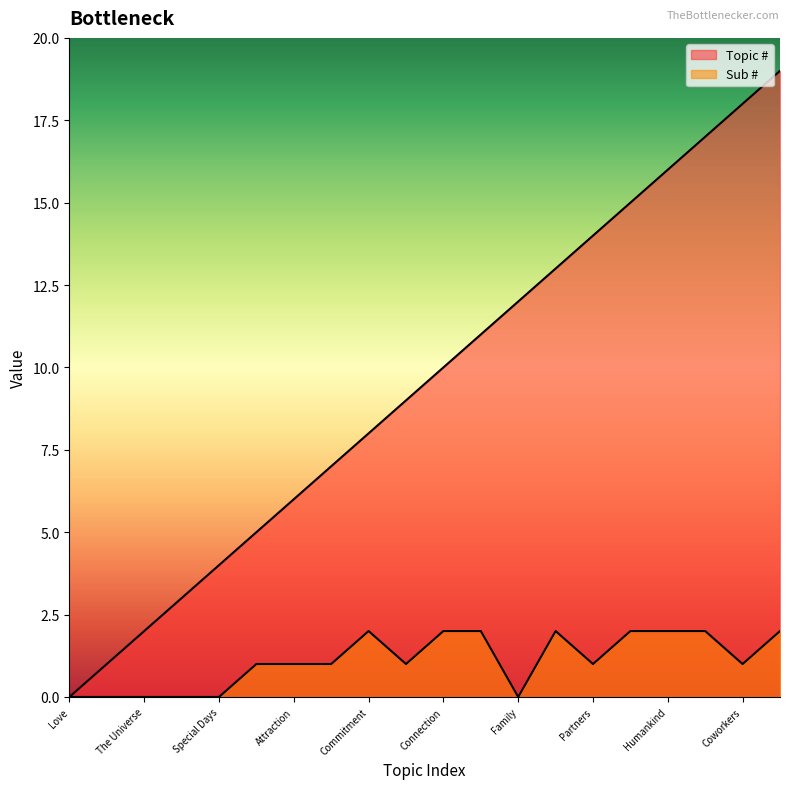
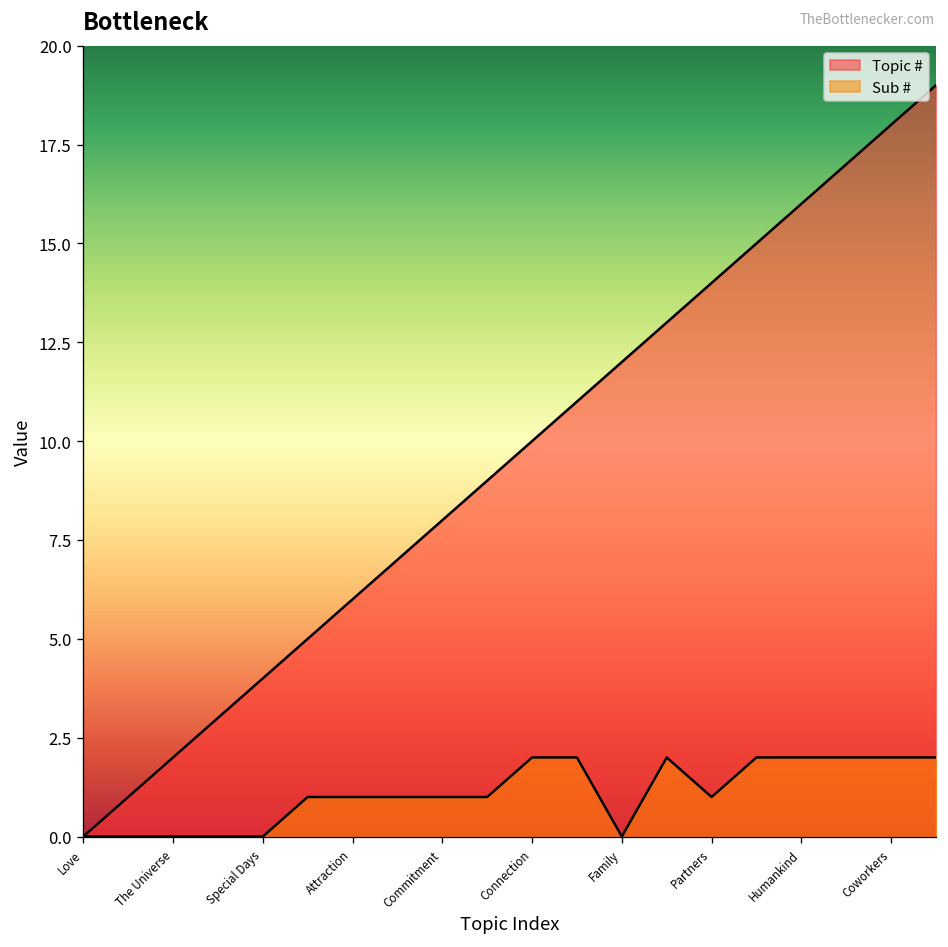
  {
    "Topic #": {
      "The Universe": 2,
      "Special Days": 4,
      "Attraction": 6,
      "Commitment": 8,
      "Connection": 10,
      "Family": 12,
      "Partners": 14,
      "Humankind": 16,
      "Coworkers": 18
    },
    "Sub #": {
      "The Universe": 0,
      "Special Days": 0,
      "Attraction": 1,
-     "Commitment": 2,
+     "Commitment": 1,
      "Connection": 2,
      "Family": 0,
      "Partners": 1,
      "Humankind": 2,
-     "Coworkers": 1
+     "Coworkers": 2
    }
  }
